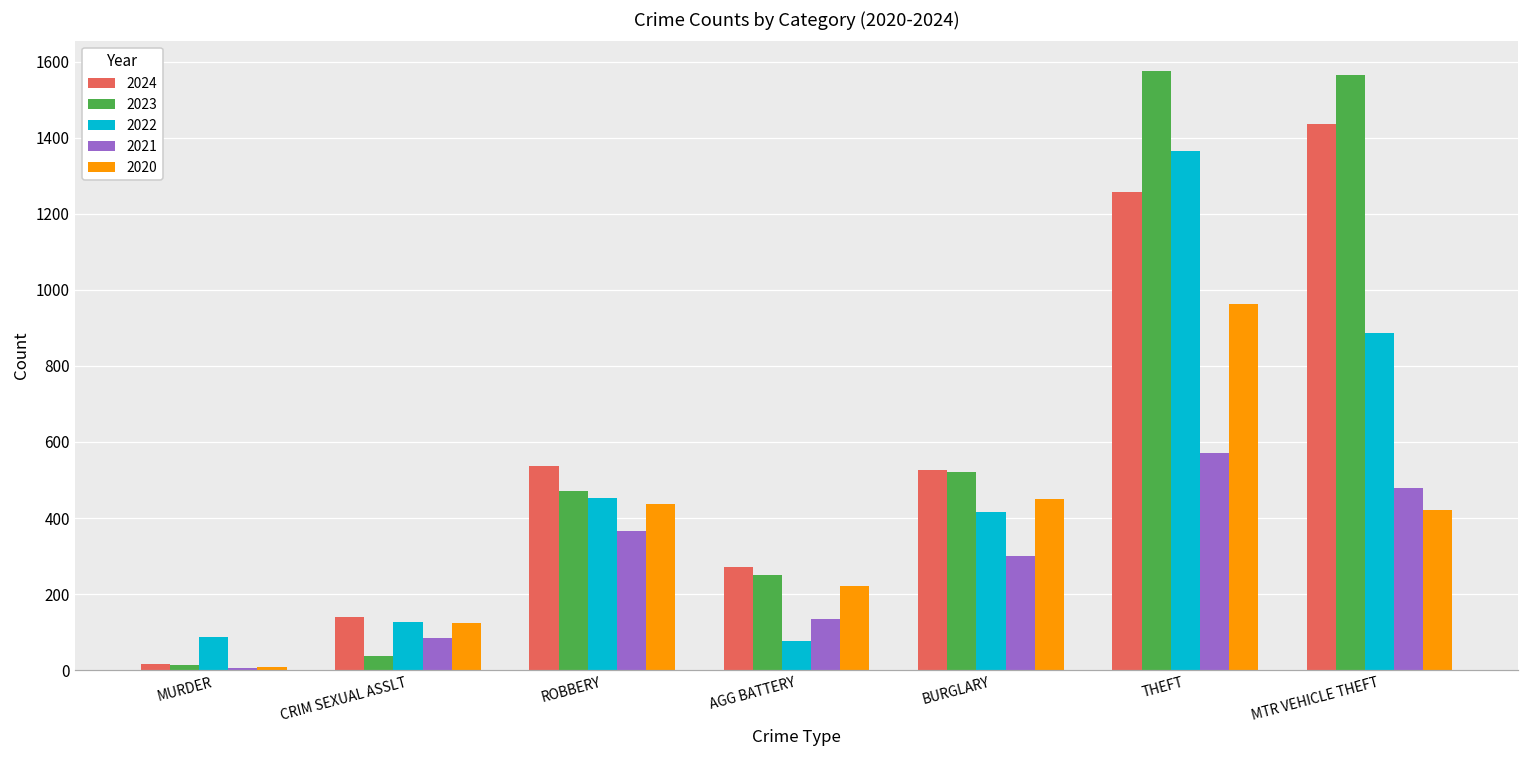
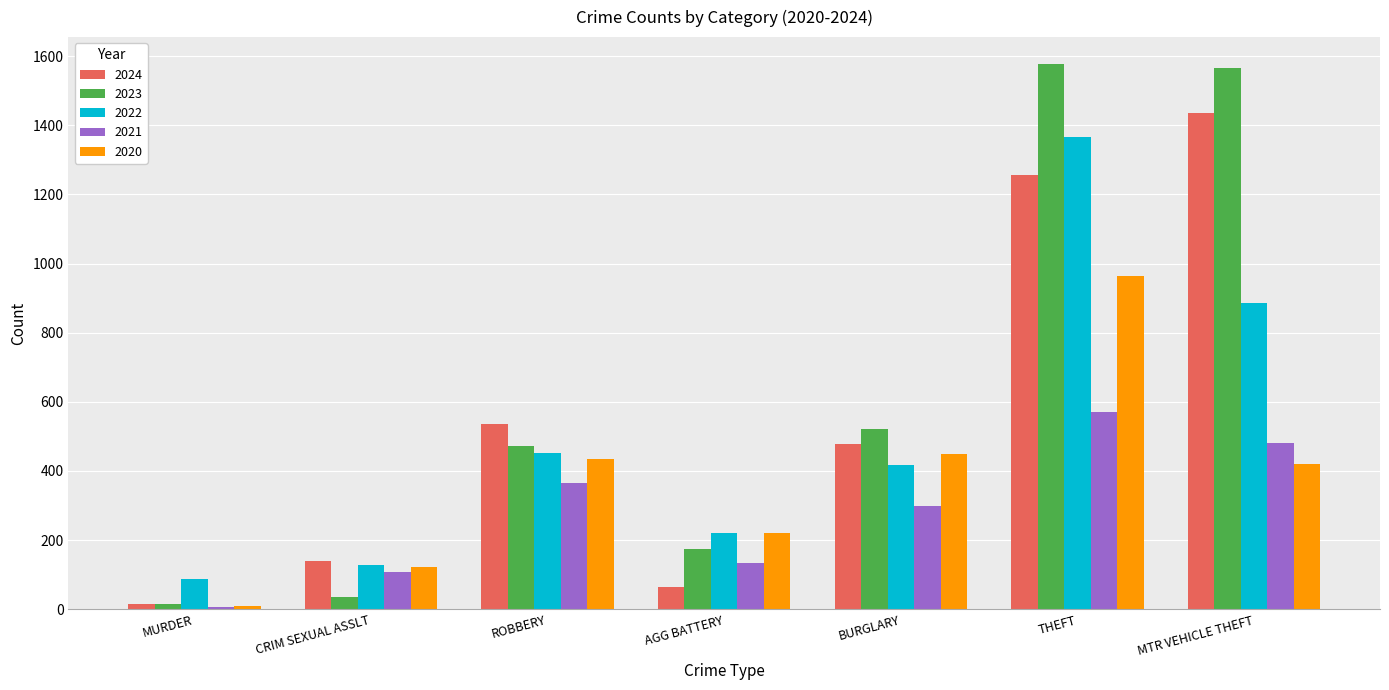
  {
    "2024": {
      "MURDER": 20,
      "CRIM SEXUAL ASSLT": 140,
      "ROBBERY": 540,
-     "AGG BATTERY": 270,
-     "BURGLARY": 530,
+     "AGG BATTERY": 60,
+     "BURGLARY": 480,
      "THEFT": 1260,
      "MTR VEHICLE THEFT": 1440
    },
    "2023": {
      "MURDER": 10,
      "CRIM SEXUAL ASSLT": 40,
      "ROBBERY": 470,
-     "AGG BATTERY": 250,
+     "AGG BATTERY": 180,
      "BURGLARY": 520,
      "THEFT": 1580,
      "MTR VEHICLE THEFT": 1570
    },
    "2022": {
      "MURDER": 90,
      "CRIM SEXUAL ASSLT": 130,
      "ROBBERY": 450,
-     "AGG BATTERY": 80,
+     "AGG BATTERY": 220,
      "BURGLARY": 420,
      "THEFT": 1370,
      "MTR VEHICLE THEFT": 890
    },
    "2021": {
-     "CRIM SEXUAL ASSLT": 90,
+     "CRIM SEXUAL ASSLT": 110,
      "ROBBERY": 370,
      "AGG BATTERY": 130,
      "BURGLARY": 300,
      "THEFT": 570,
      "MTR VEHICLE THEFT": 480
    },
    "2020": {
      "MURDER": 10,
      "CRIM SEXUAL ASSLT": 120,
      "ROBBERY": 440,
      "AGG BATTERY": 220,
      "BURGLARY": 450,
      "THEFT": 960,
      "MTR VEHICLE THEFT": 420
    }
  }
